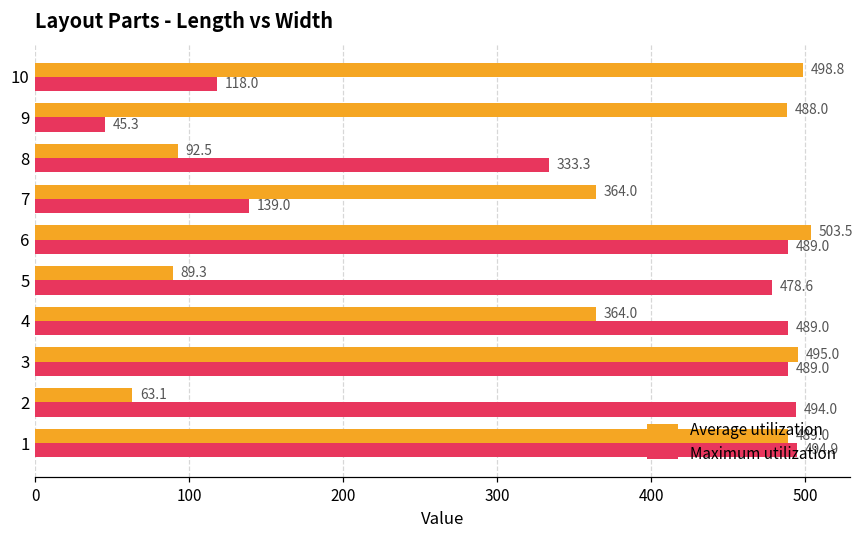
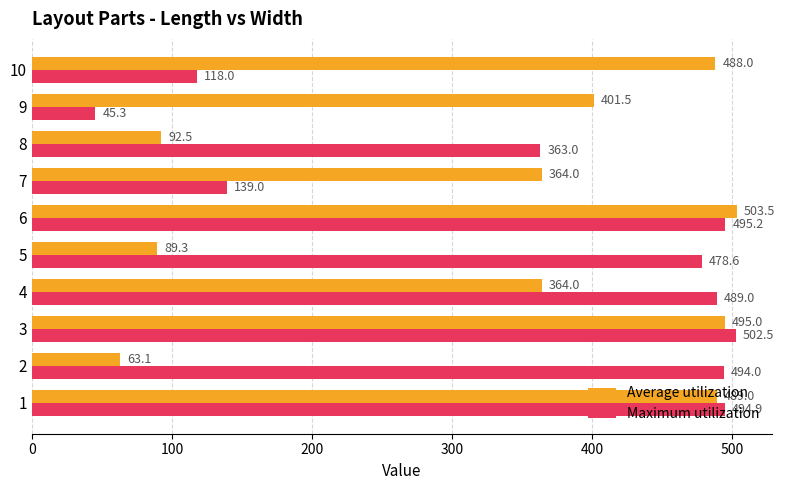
  {
    "Average utilization": {
-     "10": 498.8,
-     "9": 488.0,
+     "10": 488.0,
+     "9": 401.5,
      "8": 92.5,
      "7": 364.0,
      "6": 503.5,
      "5": 89.3,
      "4": 364.0,
      "3": 495.0,
      "2": 63.1,
      "1": 489.0
    },
    "Maximum utilization": {
      "10": 118.0,
      "9": 45.3,
-     "8": 333.3,
+     "8": 363.0,
      "7": 139.0,
-     "6": 489.0,
+     "6": 495.2,
      "5": 478.6,
      "4": 489.0,
-     "3": 489.0,
+     "3": 502.5,
      "2": 494.0,
      "1": 494.9
    }
  }
